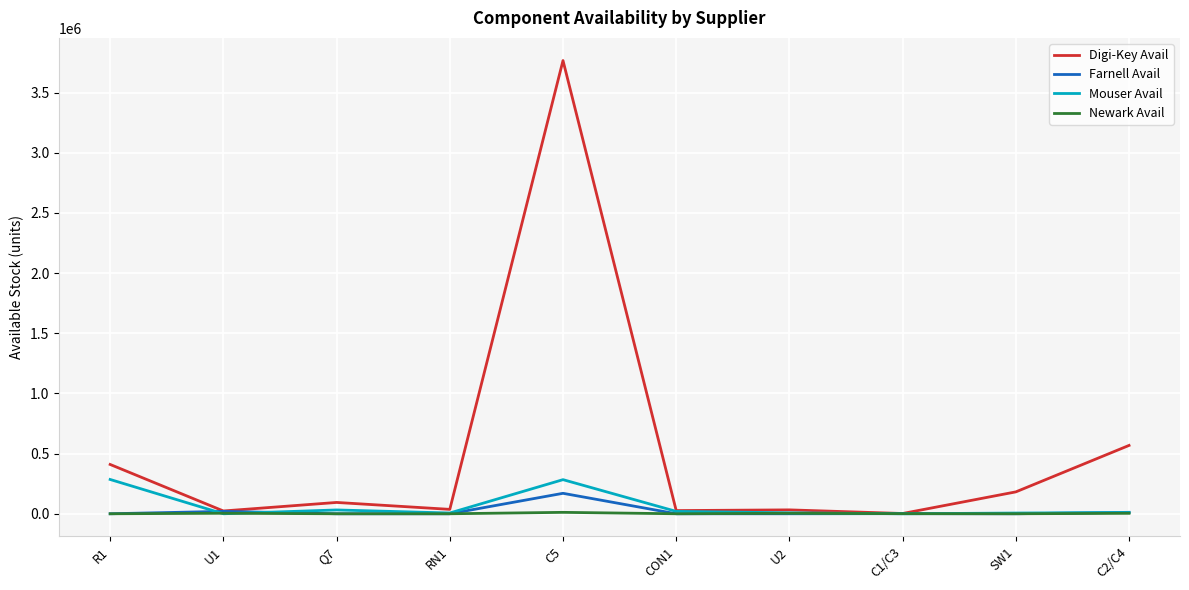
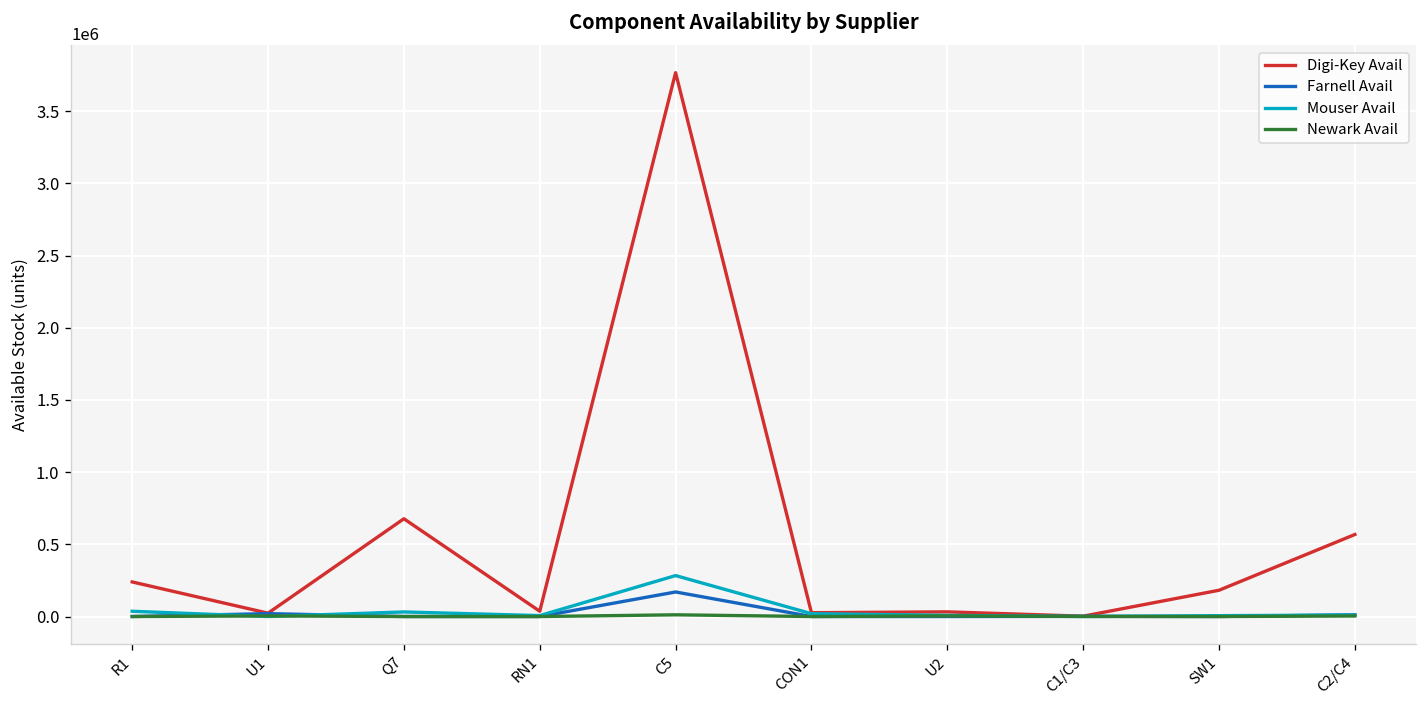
  {
    "Digi-Key Avail": {
-     "R1": 410000,
-     "Q7": 90000,
+     "R1": 240000,
+     "Q7": 680000,
      "RN1": 40000,
      "C5": 3770000,
      "U2": 30000,
      "SW1": 180000,
      "C2/C4": 570000
    },
    "Farnell Avail": {
      "C5": 170000
    },
    "Mouser Avail": {
-     "R1": 280000,
+     "R1": 40000,
      "Q7": 30000,
      "C5": 280000
    },
    "Newark Avail": {
      "C5": 10000
    }
  }
